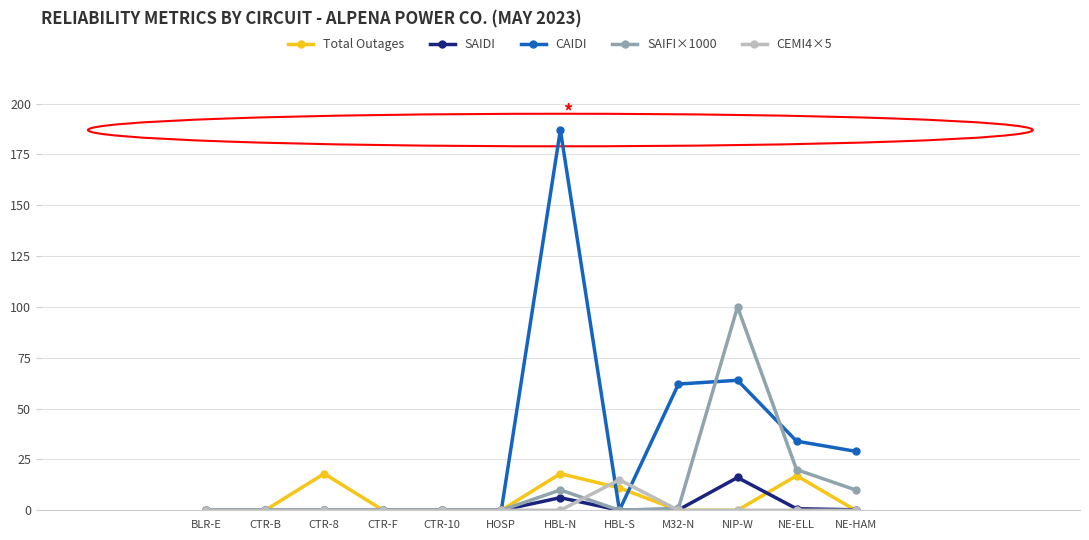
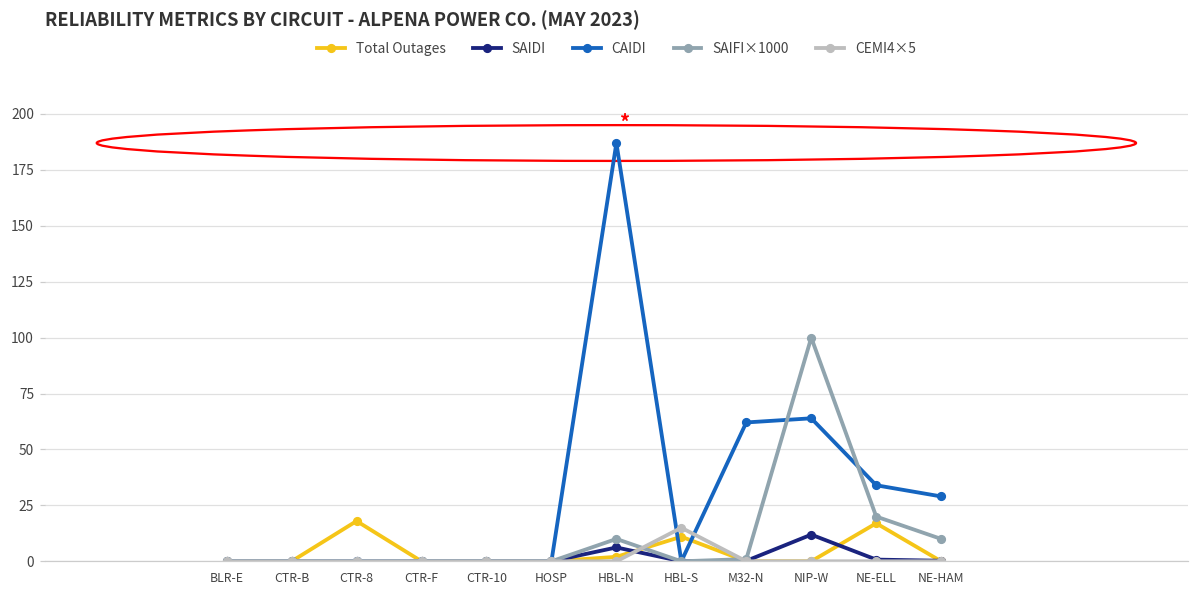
  {
    "Total Outages": {
      "CTR-8": 18,
-     "HBL-N": 18,
+     "HBL-N": 2,
      "HBL-S": 11,
      "NE-ELL": 17
    },
    "SAIDI": {
      "HBL-N": 6,
-     "NIP-W": 16
+     "NIP-W": 12
    },
    "CAIDI": {
      "HBL-N": 187,
      "M32-N": 62,
      "NIP-W": 64,
      "NE-ELL": 34,
      "NE-HAM": 29
    }
  }
